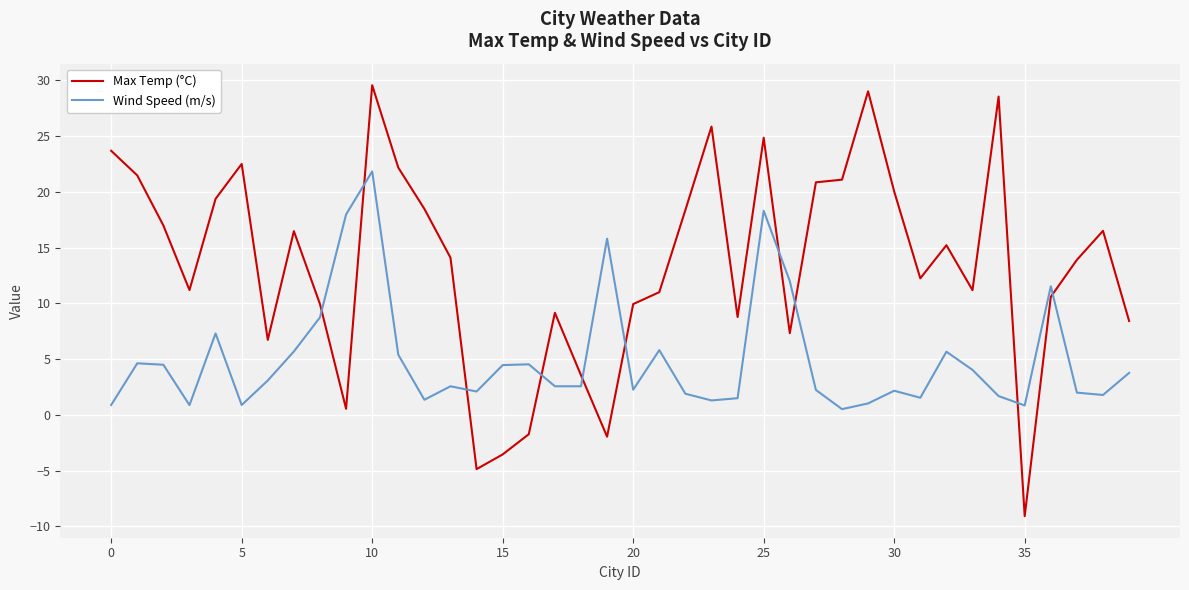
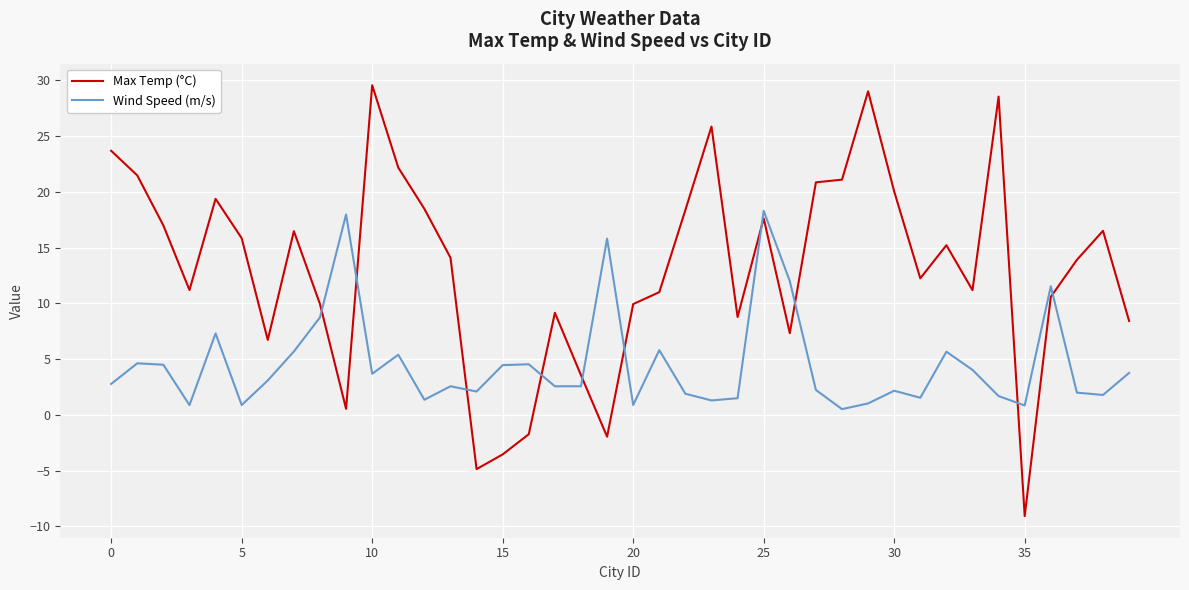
  {
    "Max Temp (°C)": {
      "0": 23.7,
-     "5": 22.5,
+     "5": 15.9,
      "10": 29.6,
      "15": -3.5,
      "20": 9.9,
-     "25": 24.9,
+     "25": 17.6,
      "30": 20.0,
      "35": -9.1
    },
    "Wind Speed (m/s)": {
-     "0": 0.9,
+     "0": 2.8,
      "5": 0.9,
-     "10": 21.8,
+     "10": 3.7,
      "15": 4.5,
-     "20": 2.3,
+     "20": 0.9,
      "25": 18.3,
      "30": 2.2,
      "35": 0.9
    }
  }
